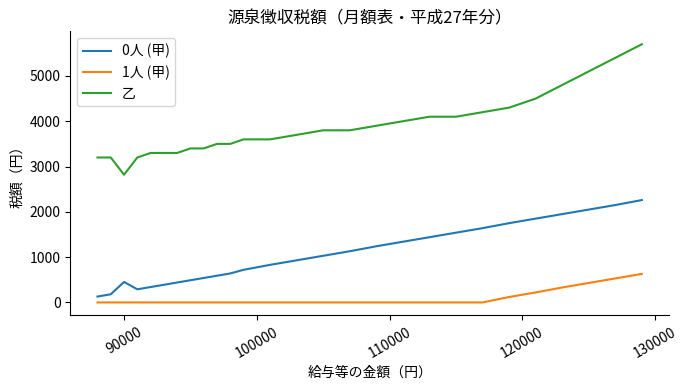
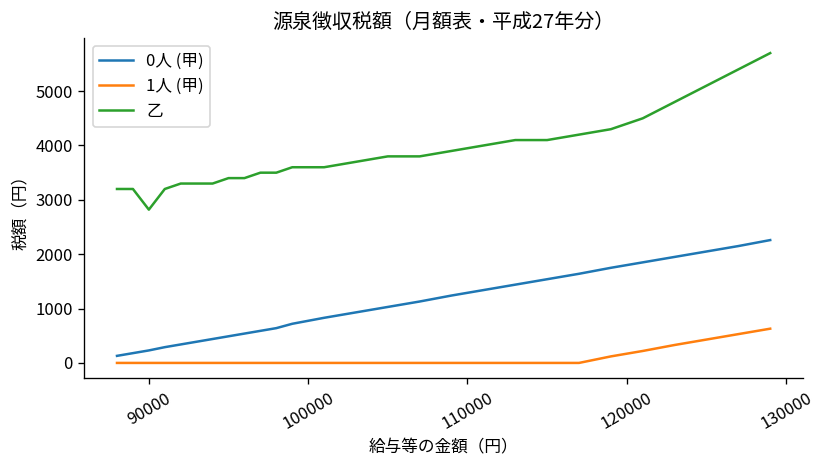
  {
    "0人 (甲)": {
-     "90000": 500
+     "90000": 200
    },
    "1人 (甲)": {
      "90000": 0
    },
    "乙": {
      "90000": 2800
    }
  }
